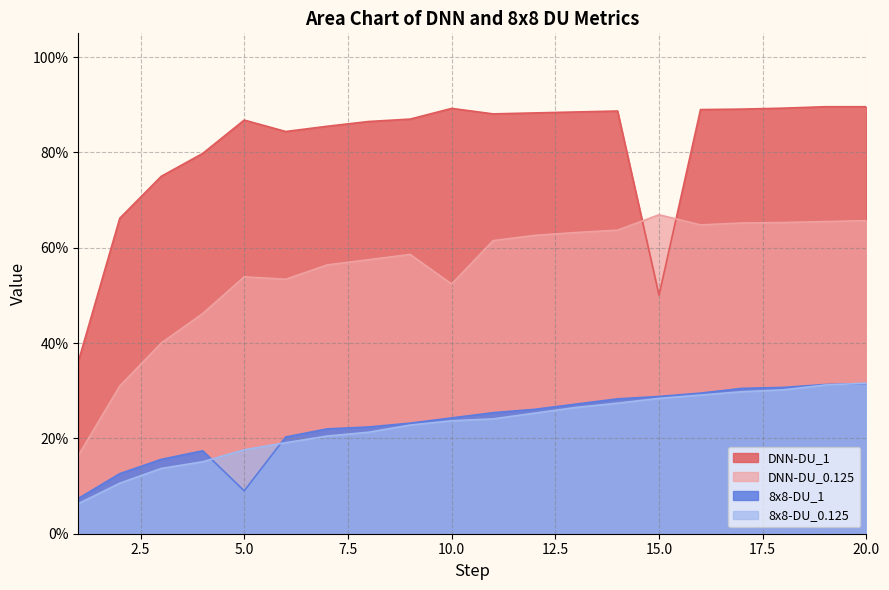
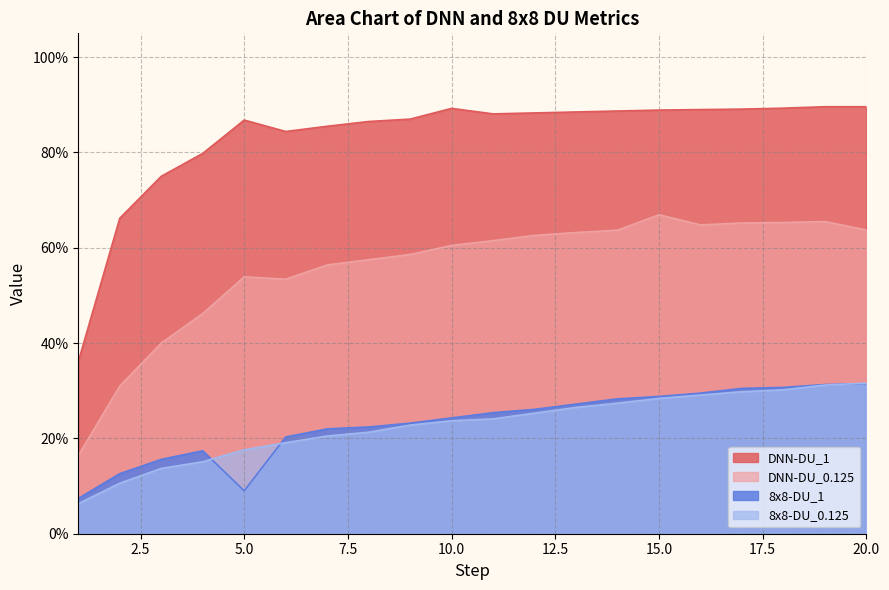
  {
    "DNN-DU_1": {
      "5.0": "87%",
      "10.0": "89%",
-     "15.0": "50%",
+     "15.0": "89%",
      "20.0": "90%"
    },
    "DNN-DU_0.125": {
      "5.0": "54%",
-     "10.0": "52%",
+     "10.0": "61%",
      "15.0": "67%",
-     "20.0": "66%"
+     "20.0": "64%"
    },
    "8x8-DU_1": {
      "5.0": "9%",
      "10.0": "24%"
    },
    "8x8-DU_0.125": {
      "5.0": "18%",
      "10.0": "24%"
    }
  }
